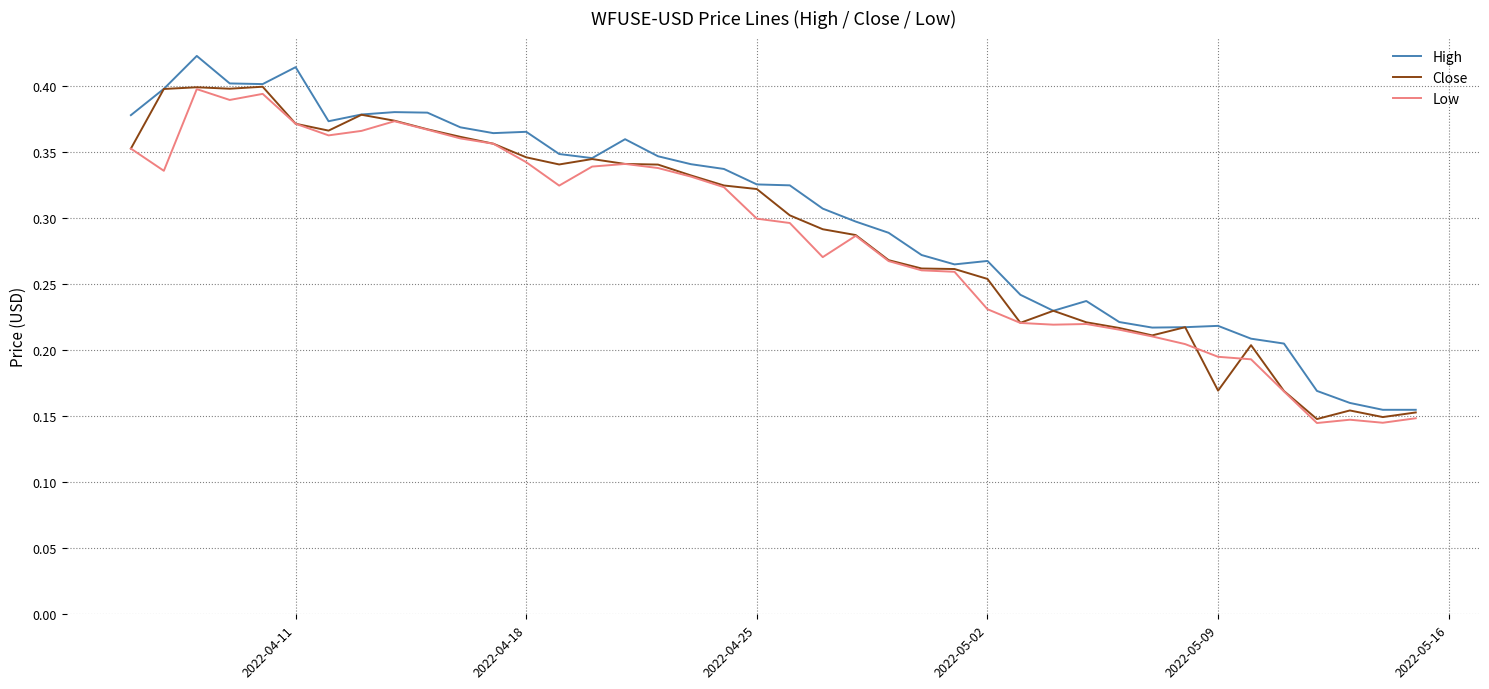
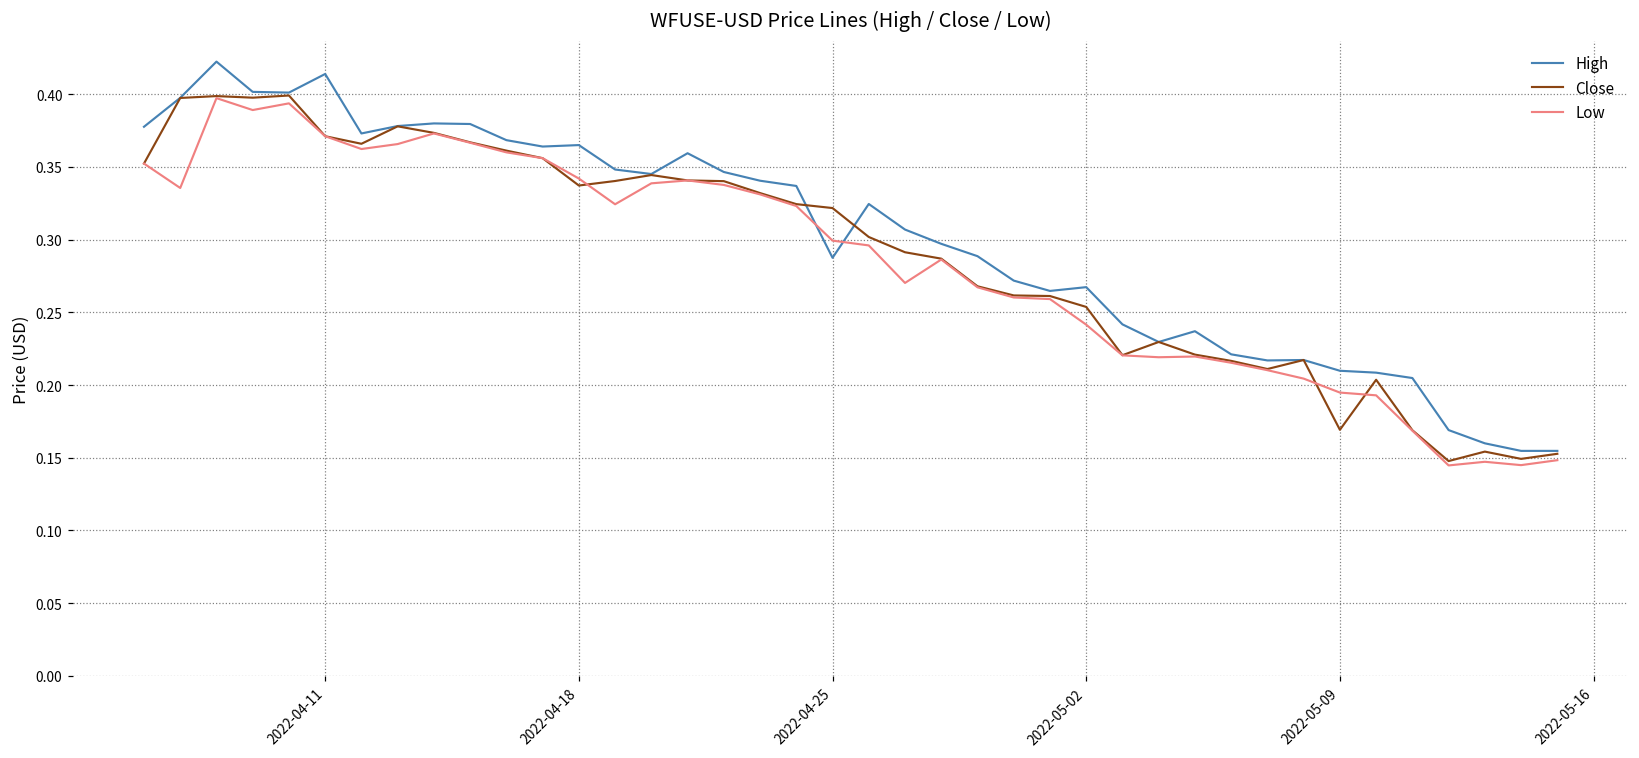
  {
    "High": {
      "2022-04-11": 0.414,
      "2022-04-18": 0.365,
-     "2022-04-25": 0.325,
+     "2022-04-25": 0.288,
      "2022-05-02": 0.267,
-     "2022-05-09": 0.218
+     "2022-05-09": 0.210
    },
    "Close": {
-     "2022-04-18": 0.346,
+     "2022-04-18": 0.337,
      "2022-04-25": 0.322,
      "2022-05-02": 0.254,
      "2022-05-09": 0.169
    },
    "Low": {
      "2022-04-18": 0.342,
      "2022-04-25": 0.299,
-     "2022-05-02": 0.231,
+     "2022-05-02": 0.242,
      "2022-05-09": 0.195
    }
  }
